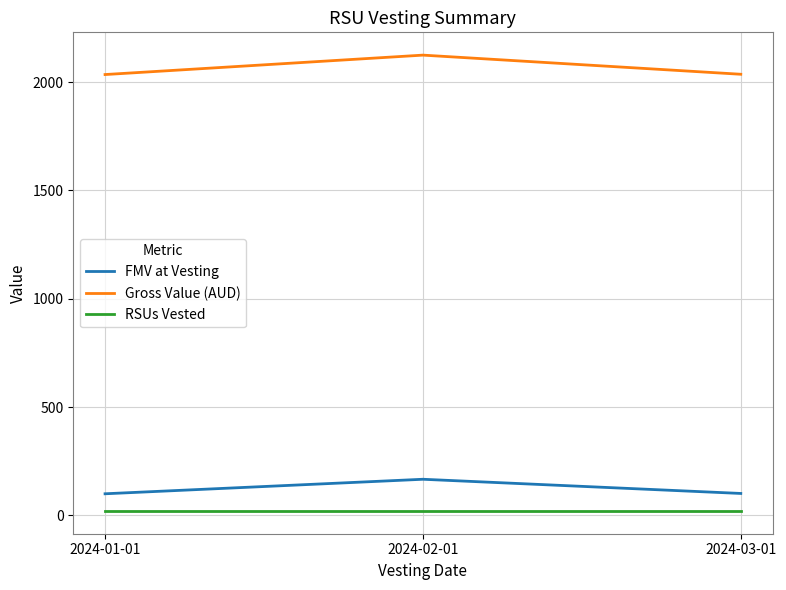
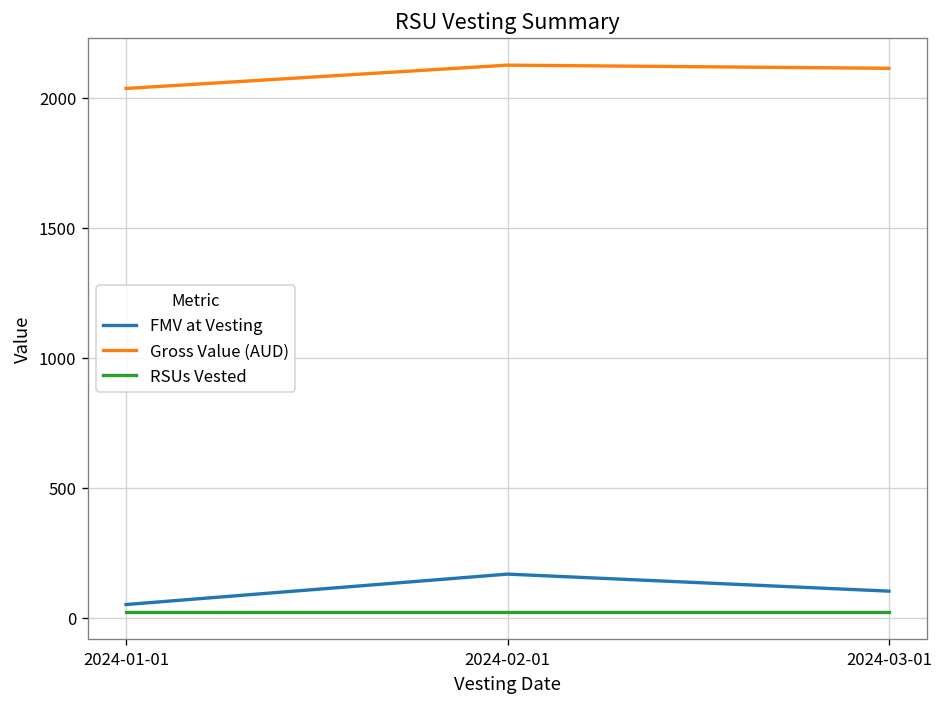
  {
    "FMV at Vesting": {
-     "2024-01-01": 100,
+     "2024-01-01": 50,
      "2024-02-01": 170,
      "2024-03-01": 100
    },
    "Gross Value (AUD)": {
      "2024-01-01": 2040,
      "2024-02-01": 2120,
-     "2024-03-01": 2040
+     "2024-03-01": 2110
    },
    "RSUs Vested": {
      "2024-01-01": 20,
      "2024-02-01": 20,
      "2024-03-01": 20
    }
  }
